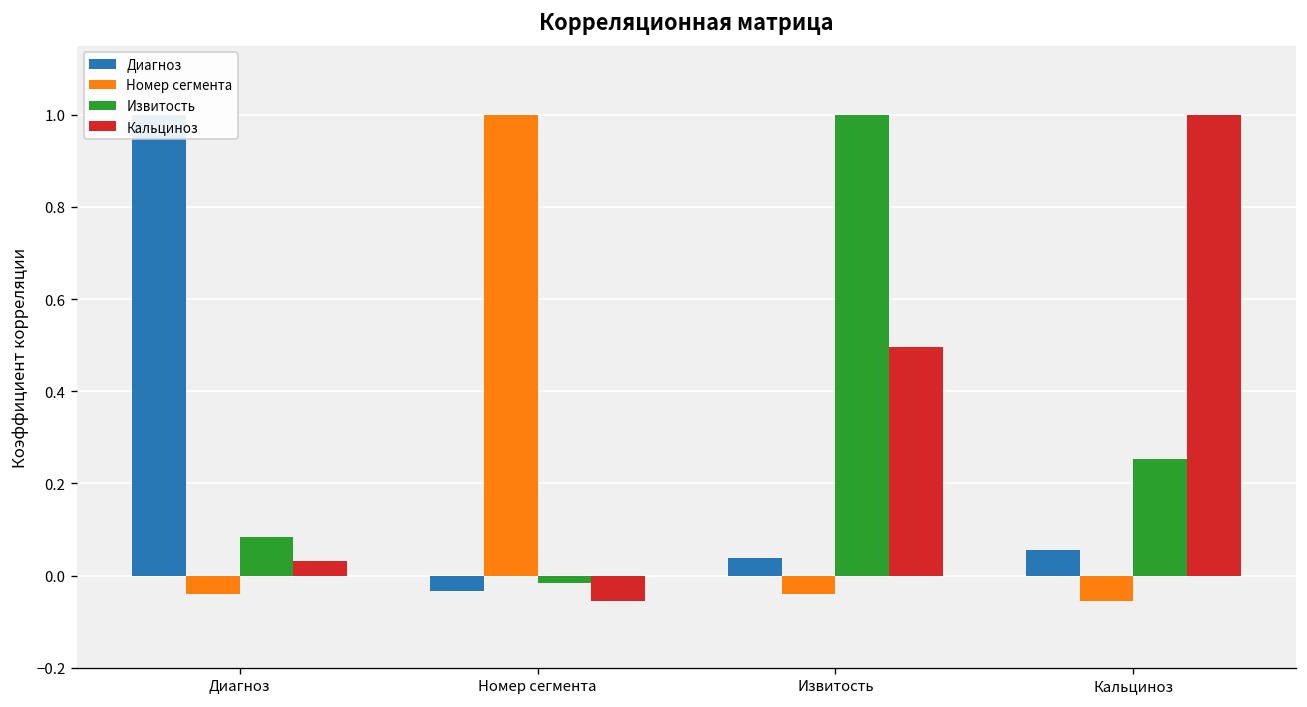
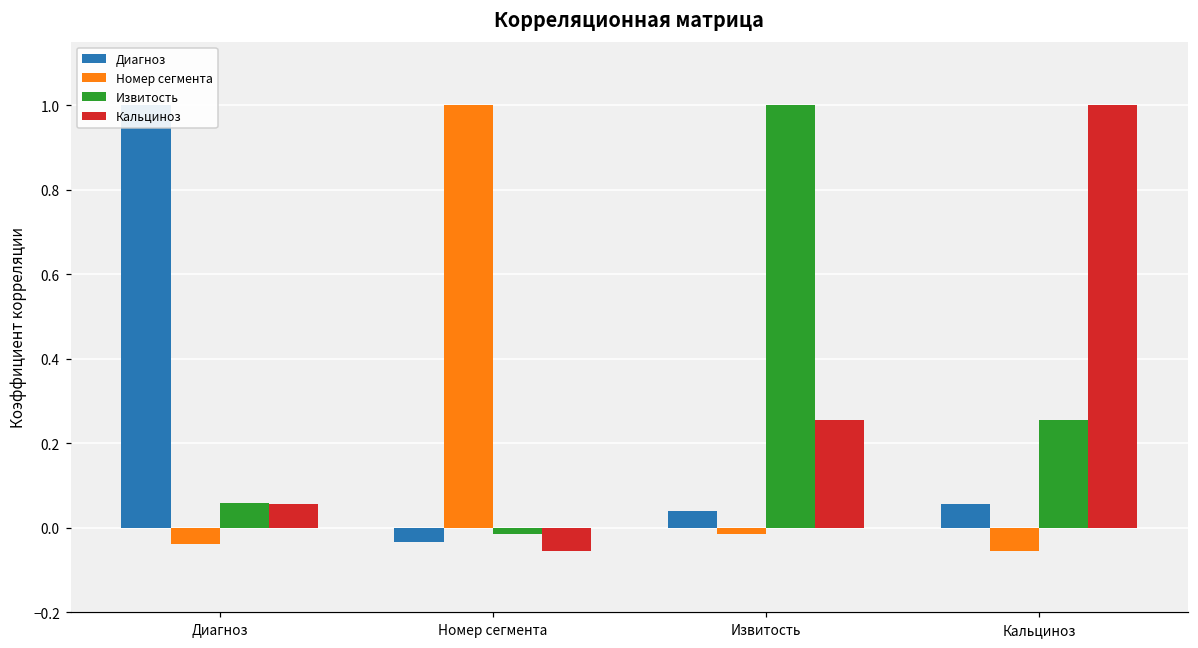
  {
    "Диагноз": {
      "Номер сегмента": -0.03,
      "Извитость": 0.04,
      "Кальциноз": 0.06
    },
    "Номер сегмента": {
      "Диагноз": -0.04,
      "Номер сегмента": 1.00,
-     "Извитость": -0.04,
+     "Извитость": -0.01,
      "Кальциноз": -0.05
    },
    "Извитость": {
-     "Диагноз": 0.08,
+     "Диагноз": 0.06,
      "Номер сегмента": -0.02,
      "Извитость": 1.00,
      "Кальциноз": 0.25
    },
    "Кальциноз": {
-     "Диагноз": 0.03,
+     "Диагноз": 0.06,
      "Номер сегмента": -0.05,
-     "Извитость": 0.50,
+     "Извитость": 0.25,
      "Кальциноз": 1.00
    }
  }
